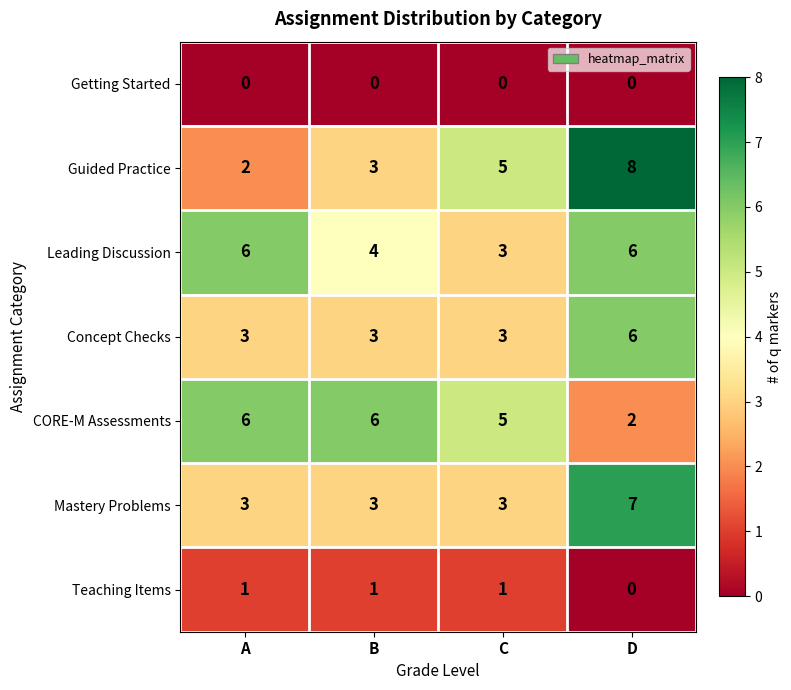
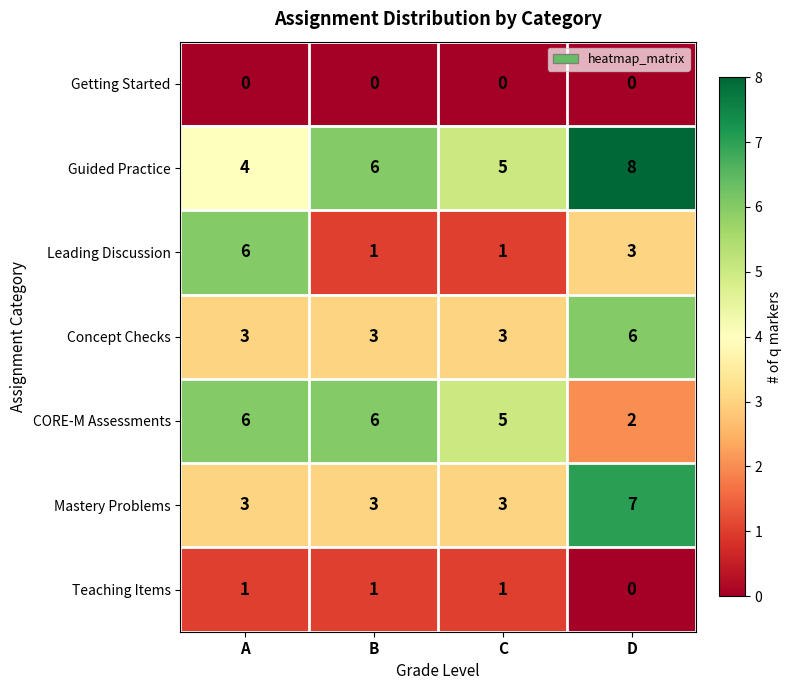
  {
    "Getting Started": {
      "A": 0,
      "B": 0,
      "C": 0,
      "D": 0
    },
    "Guided Practice": {
-     "A": 2,
-     "B": 3,
+     "A": 4,
+     "B": 6,
      "C": 5,
      "D": 8
    },
    "Leading Discussion": {
      "A": 6,
-     "B": 4,
-     "C": 3,
-     "D": 6
+     "B": 1,
+     "C": 1,
+     "D": 3
    },
    "Concept Checks": {
      "A": 3,
      "B": 3,
      "C": 3,
      "D": 6
    },
    "CORE-M Assessments": {
      "A": 6,
      "B": 6,
      "C": 5,
      "D": 2
    },
    "Mastery Problems": {
      "A": 3,
      "B": 3,
      "C": 3,
      "D": 7
    },
    "Teaching Items": {
      "A": 1,
      "B": 1,
      "C": 1,
      "D": 0
    }
  }
